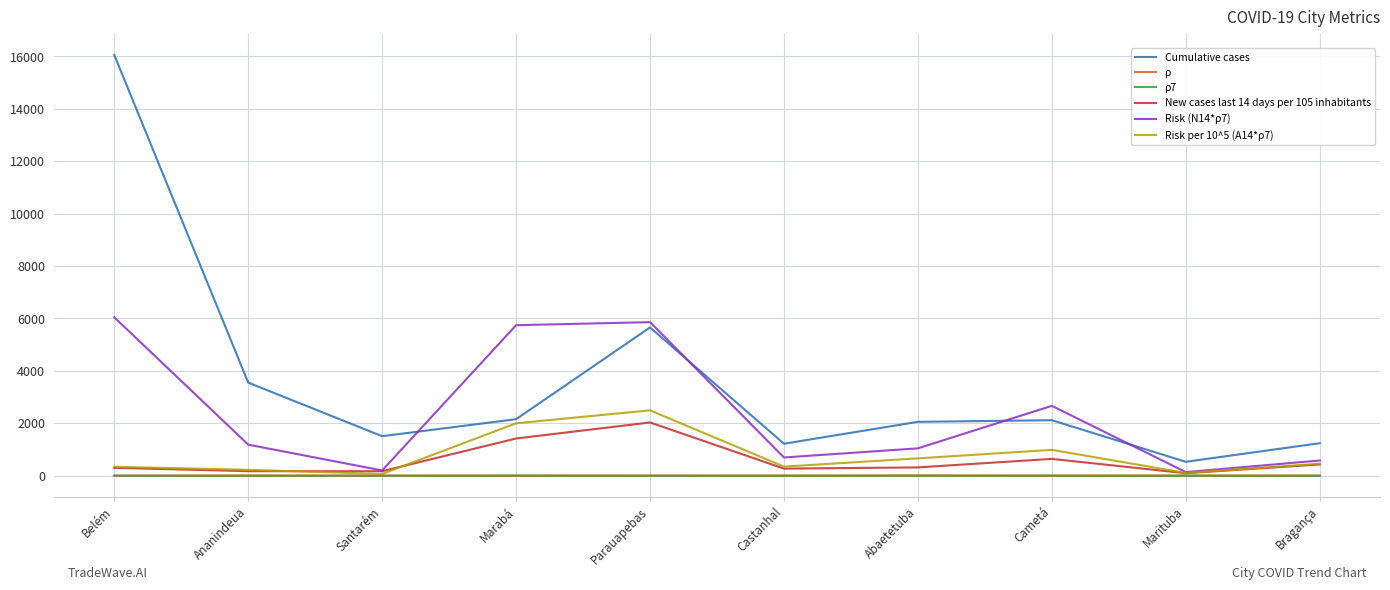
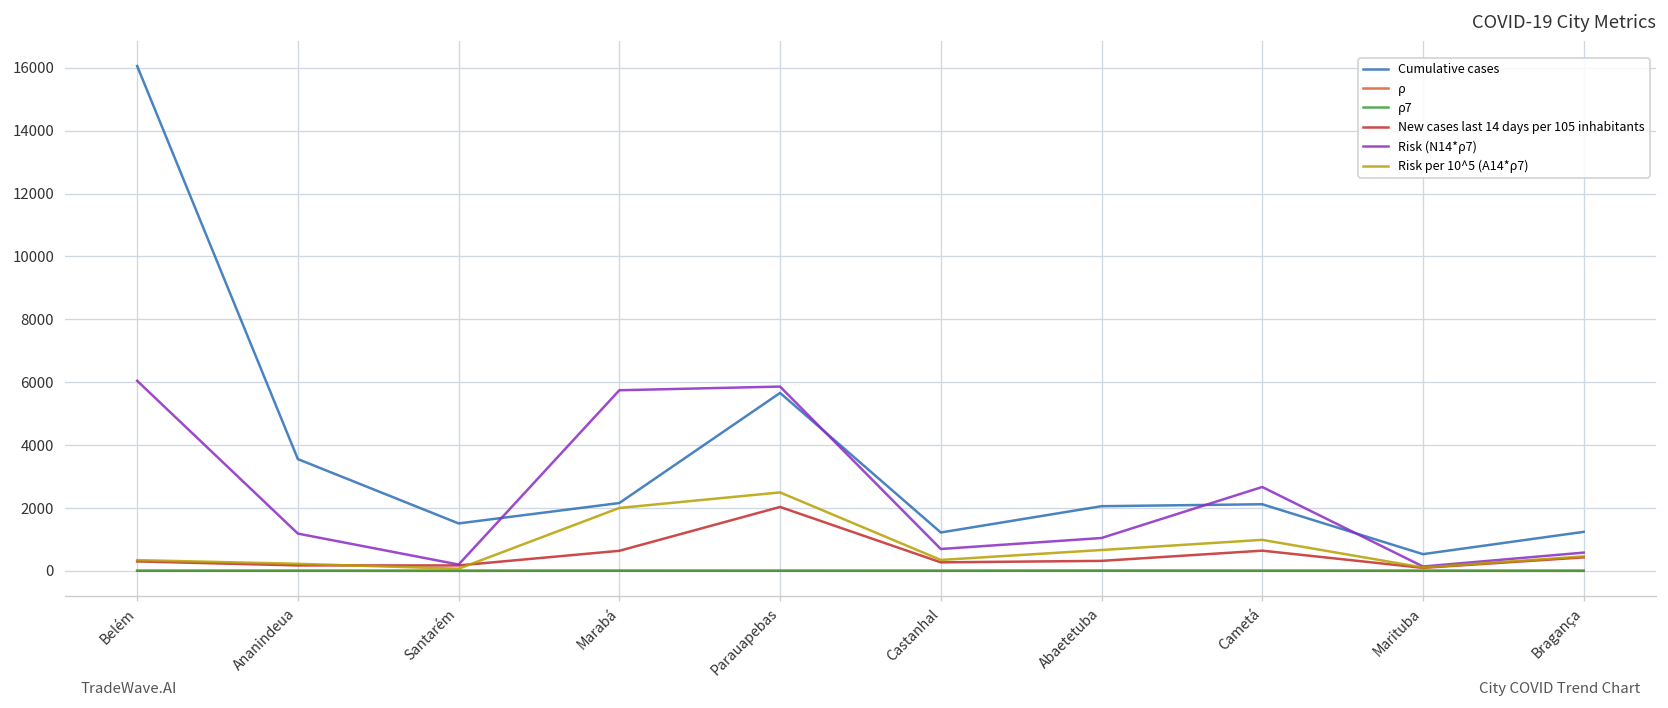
  {
    "Cumulative cases": {
      "Belém": 16100,
      "Ananindeua": 3600,
      "Santarém": 1500,
      "Marabá": 2200,
      "Parauapebas": 5700,
      "Castanhal": 1200,
      "Abaetetuba": 2100,
      "Cametá": 2100,
      "Marituba": 500,
      "Bragança": 1200
    },
    "ρ7": {
      "Belém": 0,
      "Ananindeua": 0,
      "Marabá": 0,
      "Parauapebas": 0,
      "Castanhal": 0,
      "Abaetetuba": 0,
      "Cametá": 0,
      "Bragança": 0
    },
    "New cases last 14 days per 105 inhabitants": {
-     "Marabá": 1400,
+     "Marabá": 600,
      "Parauapebas": 2000,
      "Abaetetuba": 300,
      "Cametá": 600
    },
    "Risk (N14*ρ7)": {
      "Belém": 6000,
      "Ananindeua": 1200,
      "Marabá": 5700,
      "Parauapebas": 5900,
      "Castanhal": 700,
      "Abaetetuba": 1000,
      "Cametá": 2700,
      "Bragança": 600
    },
    "Risk per 10^5 (A14*ρ7)": {
      "Marabá": 2000,
      "Parauapebas": 2500,
      "Abaetetuba": 700,
      "Cametá": 1000
    }
  }
